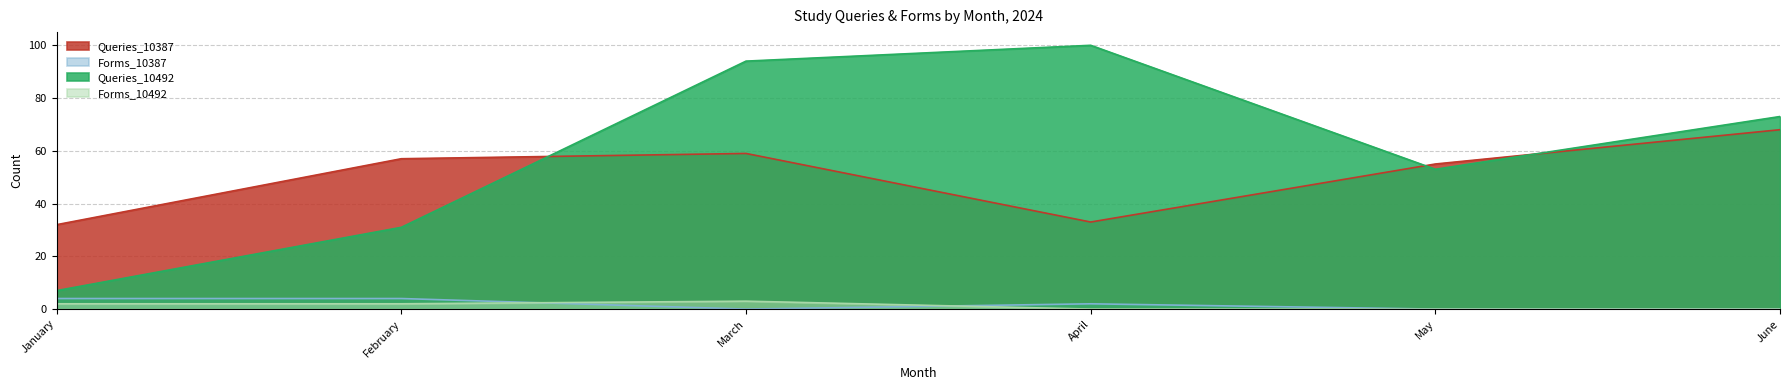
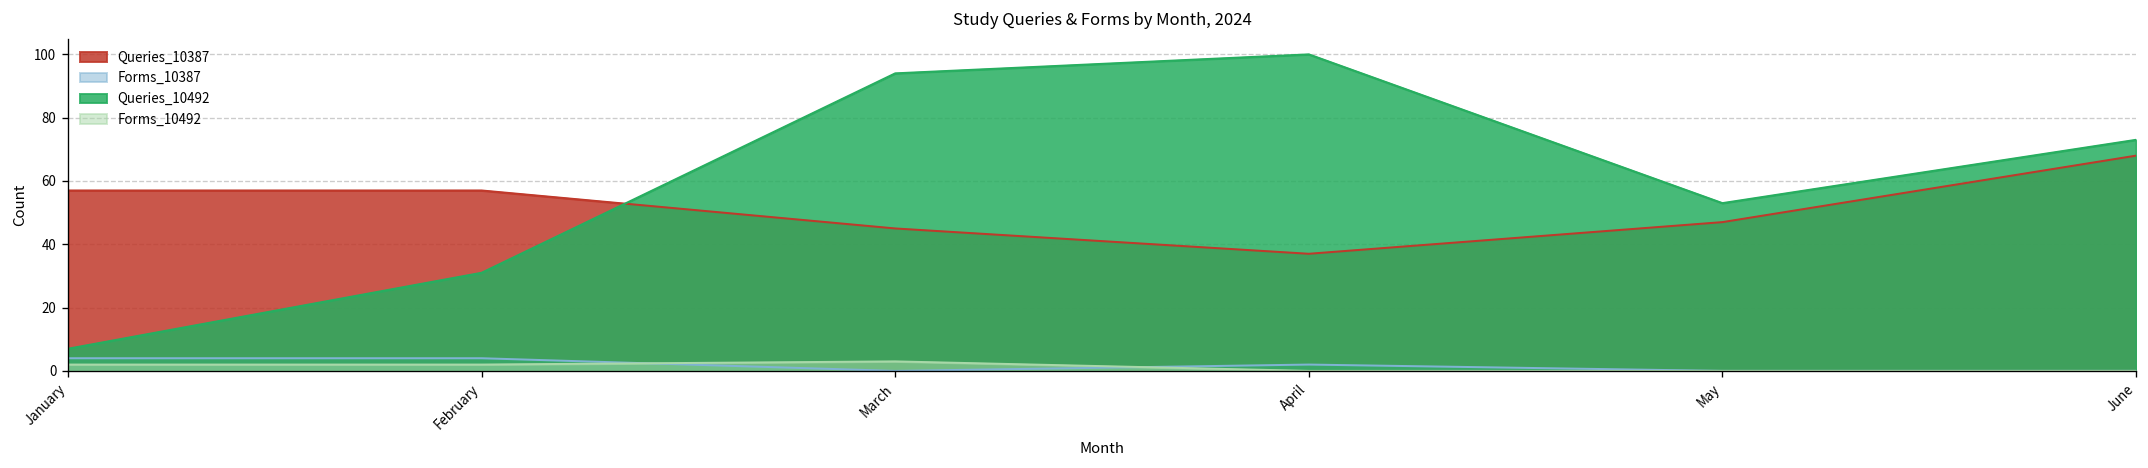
  {
    "Queries_10387": {
-     "January": 32,
+     "January": 57,
      "February": 57,
-     "March": 59,
-     "April": 33,
-     "May": 55,
+     "March": 45,
+     "April": 37,
+     "May": 47,
      "June": 68
    },
    "Queries_10492": {
      "January": 7,
      "February": 31,
      "March": 94,
      "April": 100,
      "May": 53,
      "June": 73
    }
  }
